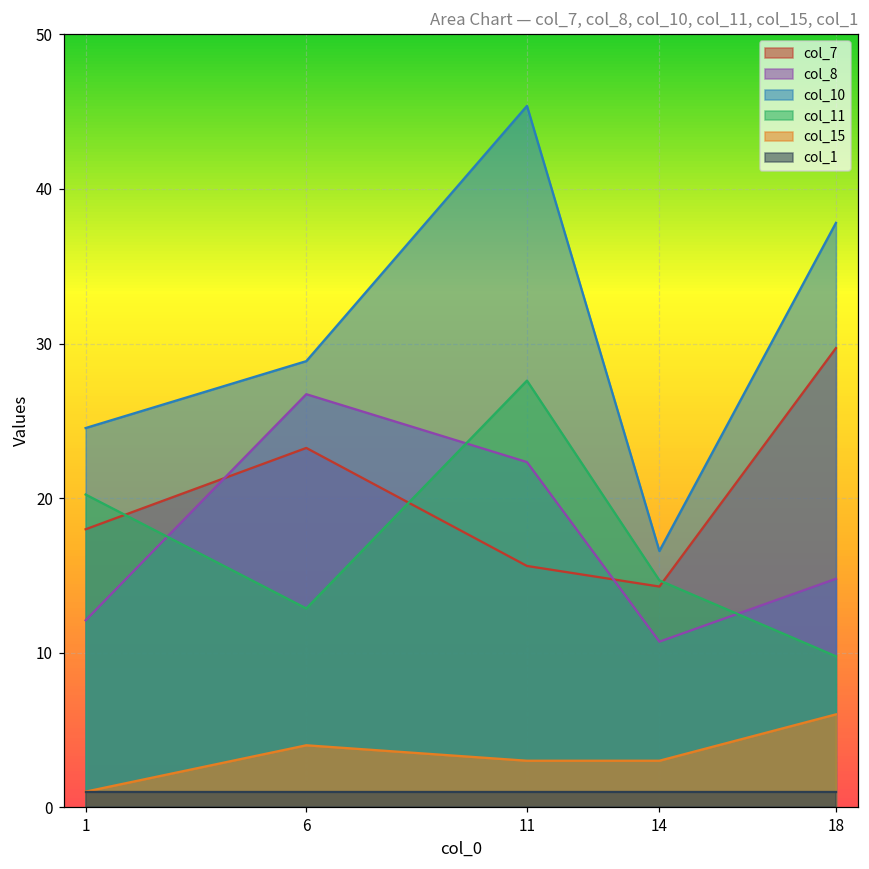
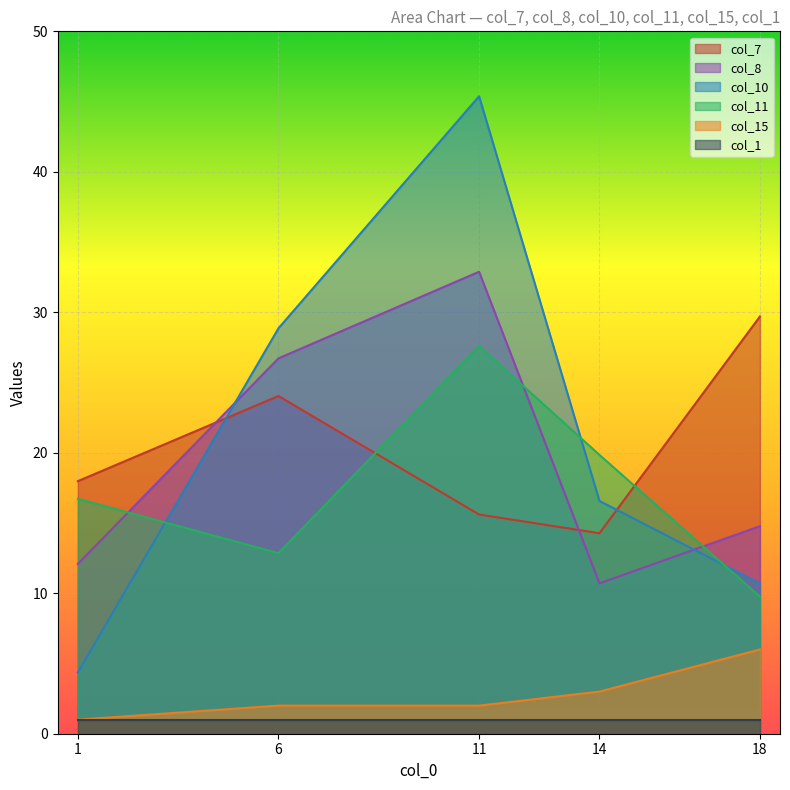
  {
    "col_7": {
      "1": 18.0,
-     "6": 23.2,
+     "6": 24.0,
      "11": 15.6,
      "14": 14.3,
      "18": 29.7
    },
    "col_8": {
      "1": 12.1,
      "6": 26.7,
-     "11": 22.3,
+     "11": 32.9,
      "14": 10.7,
      "18": 14.8
    },
    "col_10": {
-     "1": 24.5,
+     "1": 4.4,
      "6": 28.9,
      "11": 45.4,
      "14": 16.6,
-     "18": 37.8
+     "18": 10.7
    },
    "col_11": {
-     "1": 20.2,
+     "1": 16.7,
      "6": 12.9,
      "11": 27.6,
-     "14": 14.7,
+     "14": 19.8,
      "18": 9.8
    },
    "col_15": {
-     "6": 4,
-     "11": 3,
+     "6": 2,
+     "11": 2,
      "14": 3,
      "18": 6
    },
    "col_1": {
      "6": 1.0,
      "11": 1.0,
      "14": 1.0,
      "18": 1.0
    }
  }
